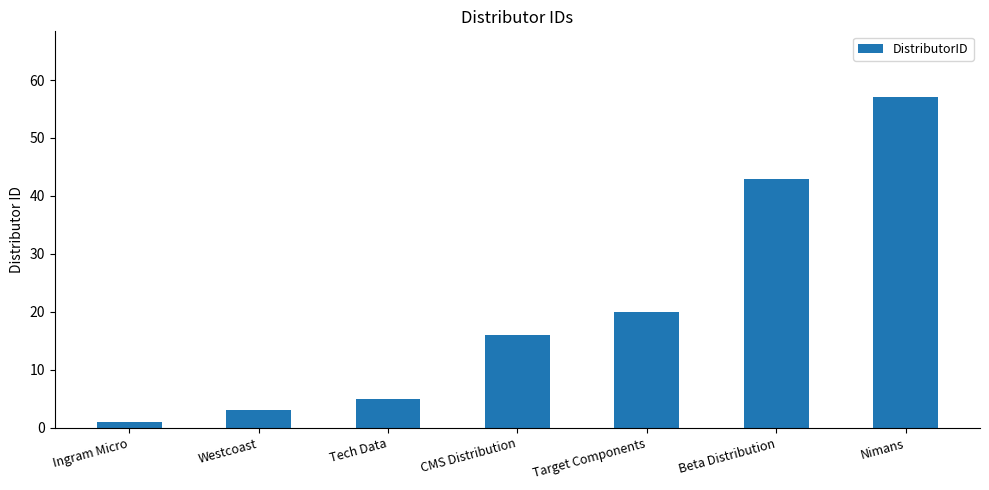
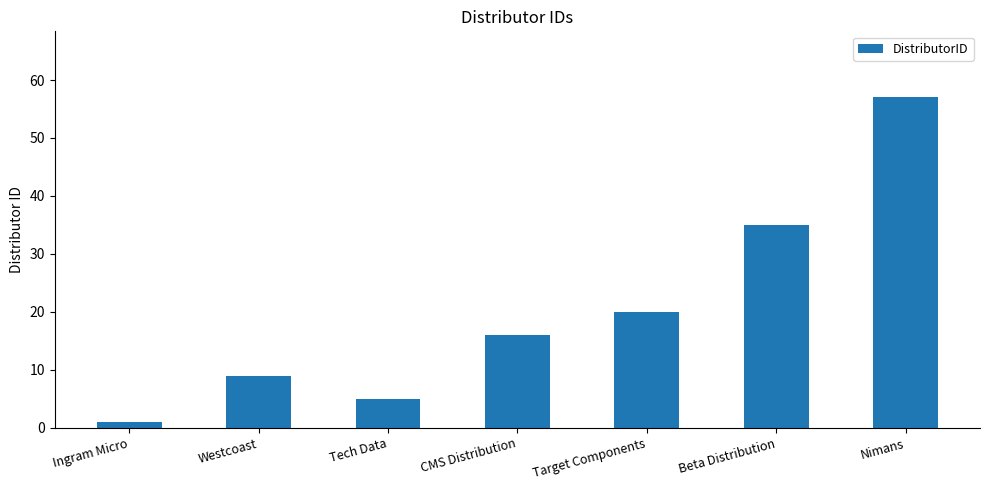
  {
    "Ingram Micro": 1,
-   "Westcoast": 3,
+   "Westcoast": 9,
    "Tech Data": 5,
    "CMS Distribution": 16,
    "Target Components": 20,
-   "Beta Distribution": 43,
+   "Beta Distribution": 35,
    "Nimans": 57
  }
